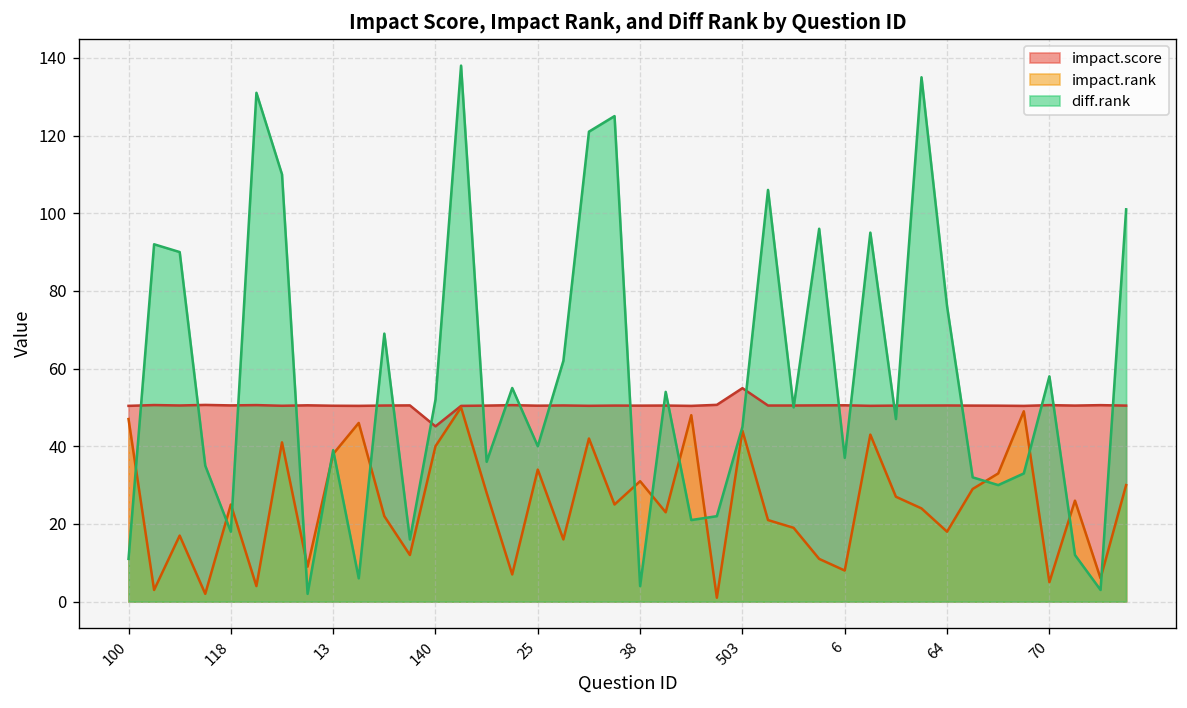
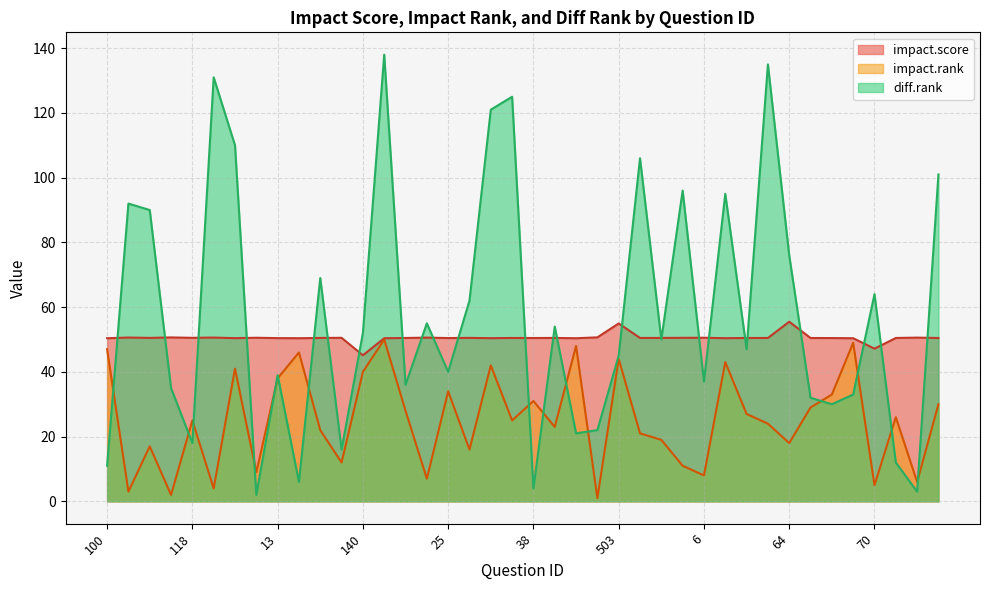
  {
    "impact.score": {
      "100": 50,
      "118": 51,
      "140": 45,
      "503": 55,
-     "64": 50,
-     "70": 51
+     "64": 55,
+     "70": 47
    },
    "impact.rank": {
      "100": 47,
      "118": 25,
      "140": 40,
      "503": 44,
      "64": 18,
      "70": 5
    },
    "diff.rank": {
      "100": 11,
      "118": 18,
      "140": 52,
      "503": 45,
      "64": 76,
-     "70": 58
+     "70": 64
    }
  }
